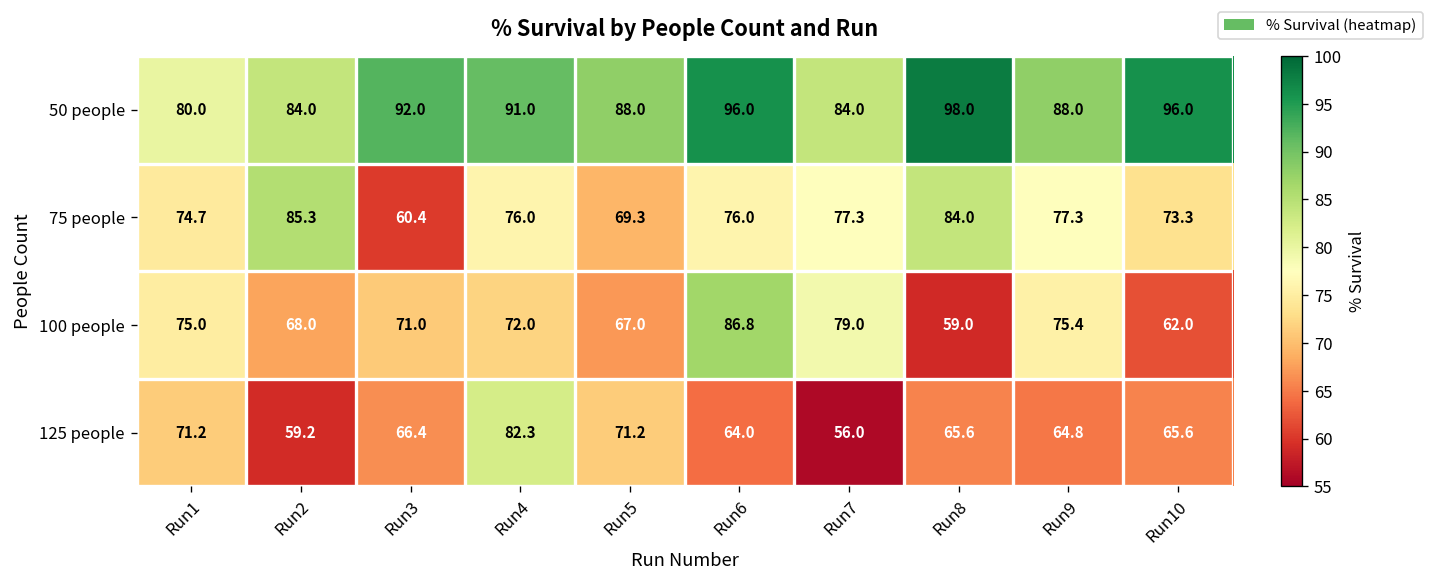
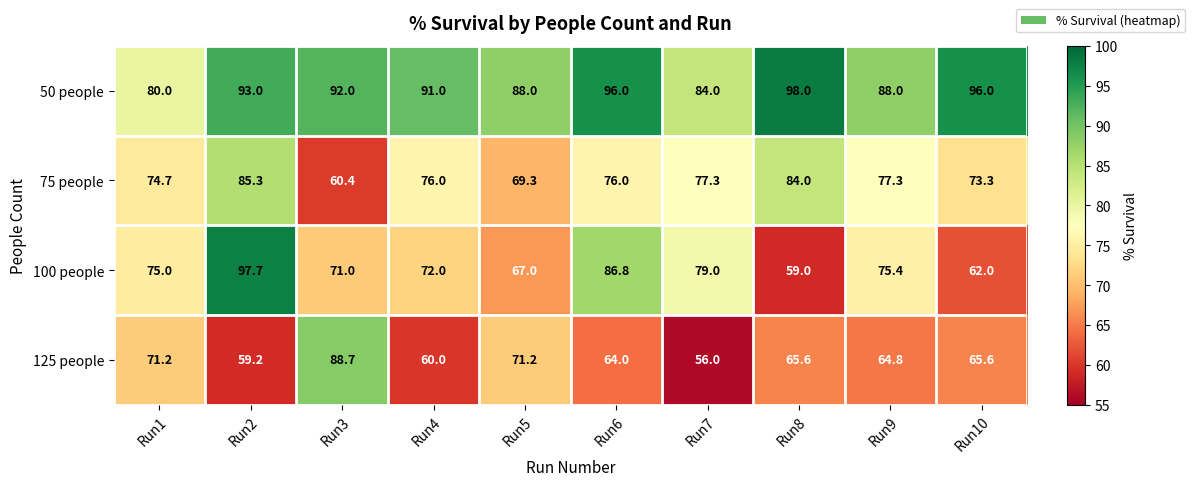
  {
    "50 people": {
      "Run1": 80.0,
-     "Run2": 84.0,
+     "Run2": 93.0,
      "Run3": 92.0,
      "Run4": 91.0,
      "Run5": 88.0,
      "Run6": 96.0,
      "Run7": 84.0,
      "Run8": 98.0,
      "Run9": 88.0,
      "Run10": 96.0
    },
    "75 people": {
      "Run1": 74.7,
      "Run2": 85.3,
      "Run3": 60.4,
      "Run4": 76.0,
      "Run5": 69.3,
      "Run6": 76.0,
      "Run7": 77.3,
      "Run8": 84.0,
      "Run9": 77.3,
      "Run10": 73.3
    },
    "100 people": {
      "Run1": 75.0,
-     "Run2": 68.0,
+     "Run2": 97.7,
      "Run3": 71.0,
      "Run4": 72.0,
      "Run5": 67.0,
      "Run6": 86.8,
      "Run7": 79.0,
      "Run8": 59.0,
      "Run9": 75.4,
      "Run10": 62.0
    },
    "125 people": {
      "Run1": 71.2,
      "Run2": 59.2,
-     "Run3": 66.4,
-     "Run4": 82.3,
+     "Run3": 88.7,
+     "Run4": 60.0,
      "Run5": 71.2,
      "Run6": 64.0,
      "Run7": 56.0,
      "Run8": 65.6,
      "Run9": 64.8,
      "Run10": 65.6
    }
  }
